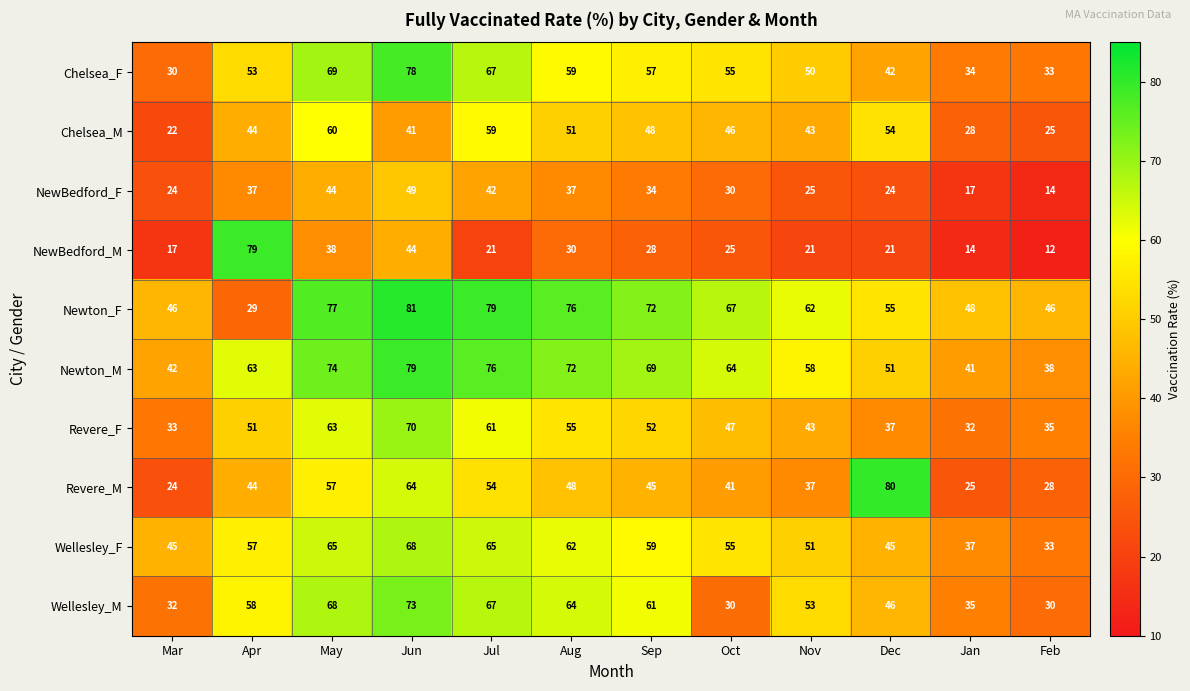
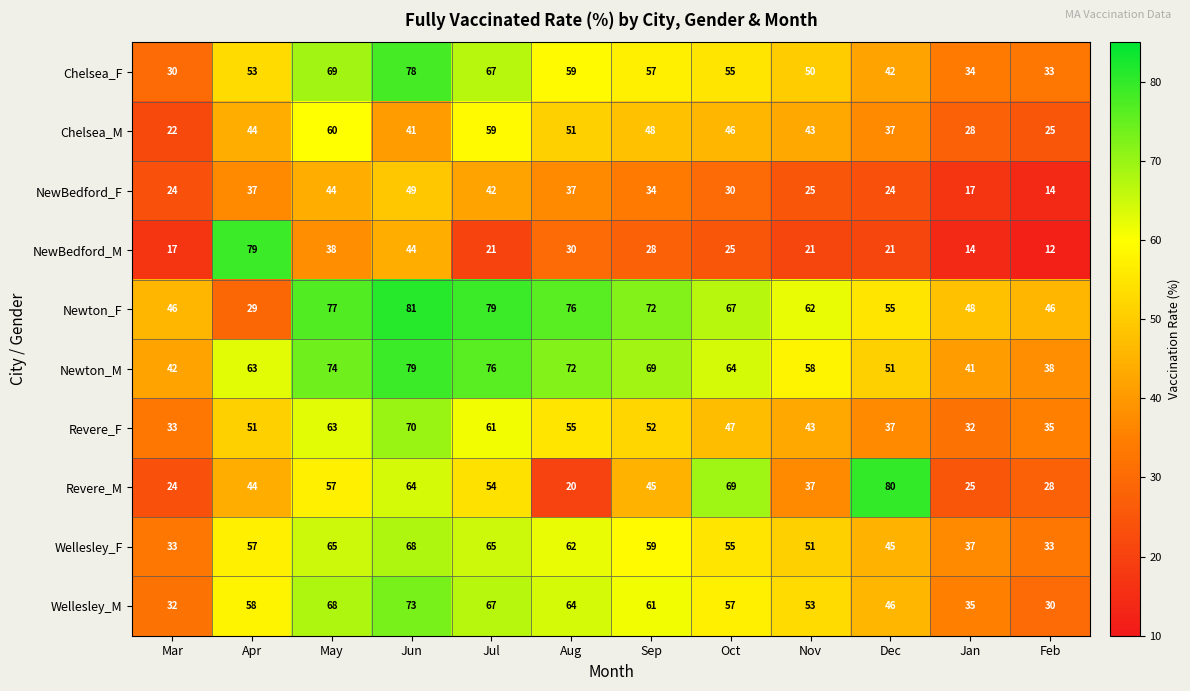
  {
    "Chelsea_F": {
      "Mar": 30,
      "Apr": 53,
      "May": 69,
      "Jun": 78,
      "Jul": 67,
      "Aug": 59,
      "Sep": 57,
      "Oct": 55,
      "Nov": 50,
      "Dec": 42,
      "Jan": 34,
      "Feb": 33
    },
    "Chelsea_M": {
      "Mar": 22,
      "Apr": 44,
      "May": 60,
      "Jun": 41,
      "Jul": 59,
      "Aug": 51,
      "Sep": 48,
      "Oct": 46,
      "Nov": 43,
-     "Dec": 54,
+     "Dec": 37,
      "Jan": 28,
      "Feb": 25
    },
    "NewBedford_F": {
      "Mar": 24,
      "Apr": 37,
      "May": 44,
      "Jun": 49,
      "Jul": 42,
      "Aug": 37,
      "Sep": 34,
      "Oct": 30,
      "Nov": 25,
      "Dec": 24,
      "Jan": 17,
      "Feb": 14
    },
    "NewBedford_M": {
      "Mar": 17,
      "Apr": 79,
      "May": 38,
      "Jun": 44,
      "Jul": 21,
      "Aug": 30,
      "Sep": 28,
      "Oct": 25,
      "Nov": 21,
      "Dec": 21,
      "Jan": 14,
      "Feb": 12
    },
    "Newton_F": {
      "Mar": 46,
      "Apr": 29,
      "May": 77,
      "Jun": 81,
      "Jul": 79,
      "Aug": 76,
      "Sep": 72,
      "Oct": 67,
      "Nov": 62,
      "Dec": 55,
      "Jan": 48,
      "Feb": 46
    },
    "Newton_M": {
      "Mar": 42,
      "Apr": 63,
      "May": 74,
      "Jun": 79,
      "Jul": 76,
      "Aug": 72,
      "Sep": 69,
      "Oct": 64,
      "Nov": 58,
      "Dec": 51,
      "Jan": 41,
      "Feb": 38
    },
    "Revere_F": {
      "Mar": 33,
      "Apr": 51,
      "May": 63,
      "Jun": 70,
      "Jul": 61,
      "Aug": 55,
      "Sep": 52,
      "Oct": 47,
      "Nov": 43,
      "Dec": 37,
      "Jan": 32,
      "Feb": 35
    },
    "Revere_M": {
      "Mar": 24,
      "Apr": 44,
      "May": 57,
      "Jun": 64,
      "Jul": 54,
-     "Aug": 48,
+     "Aug": 20,
      "Sep": 45,
-     "Oct": 41,
+     "Oct": 69,
      "Nov": 37,
      "Dec": 80,
      "Jan": 25,
      "Feb": 28
    },
    "Wellesley_F": {
-     "Mar": 45,
+     "Mar": 33,
      "Apr": 57,
      "May": 65,
      "Jun": 68,
      "Jul": 65,
      "Aug": 62,
      "Sep": 59,
      "Oct": 55,
      "Nov": 51,
      "Dec": 45,
      "Jan": 37,
      "Feb": 33
    },
    "Wellesley_M": {
      "Mar": 32,
      "Apr": 58,
      "May": 68,
      "Jun": 73,
      "Jul": 67,
      "Aug": 64,
      "Sep": 61,
-     "Oct": 30,
+     "Oct": 57,
      "Nov": 53,
      "Dec": 46,
      "Jan": 35,
      "Feb": 30
    }
  }
